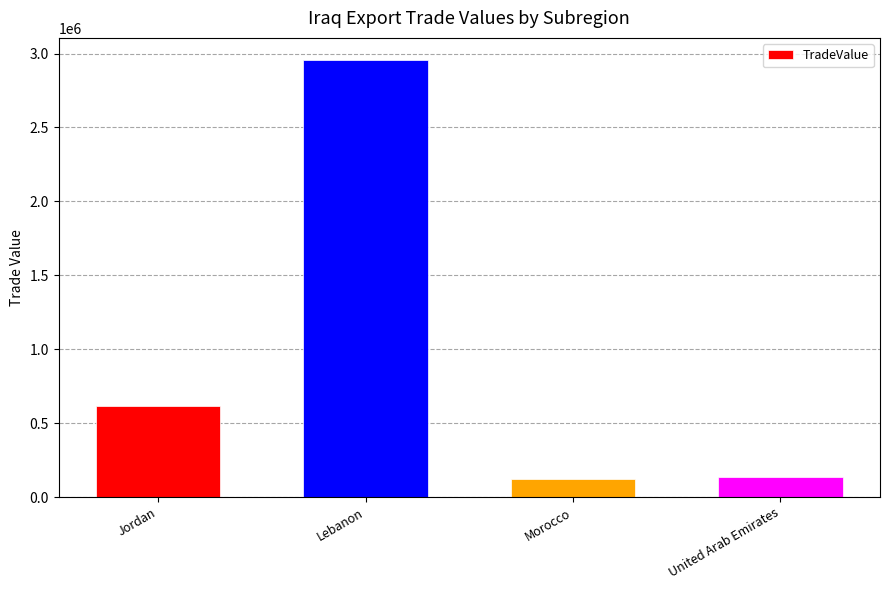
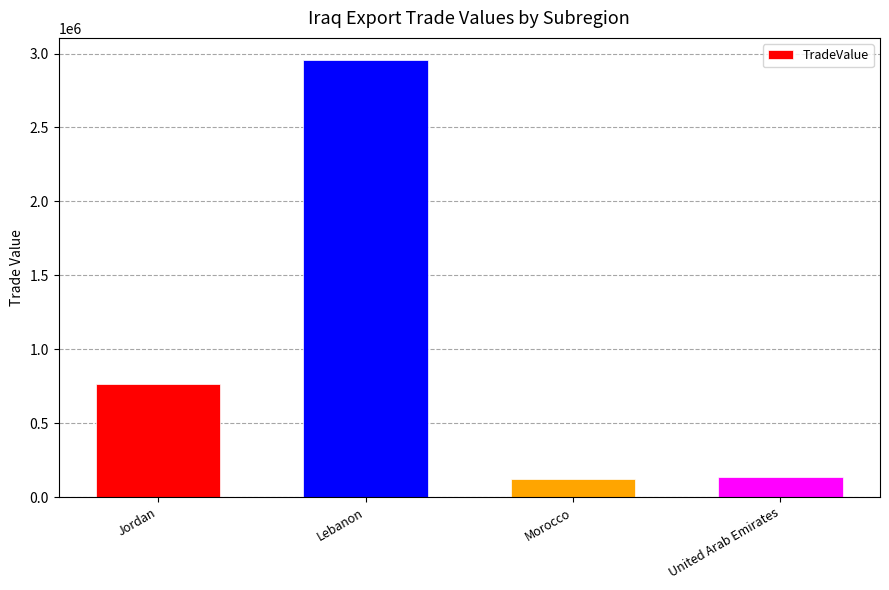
  {
-   "Jordan": 610000,
+   "Jordan": 770000,
    "Lebanon": 2960000,
    "Morocco": 120000,
    "United Arab Emirates": 130000
  }
